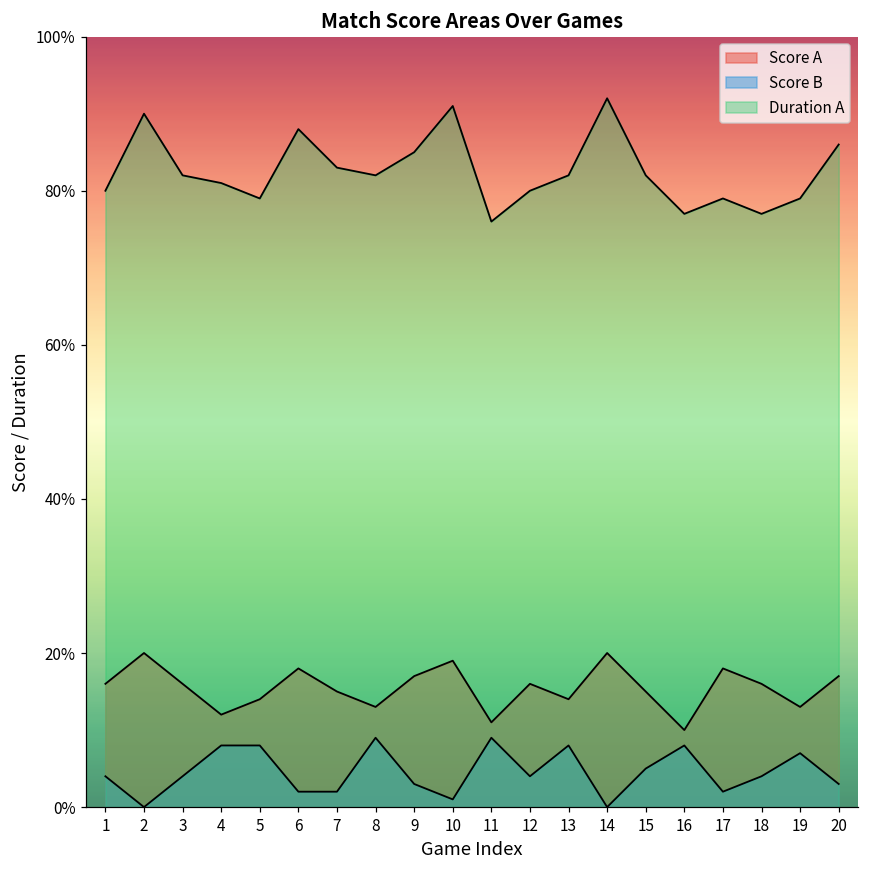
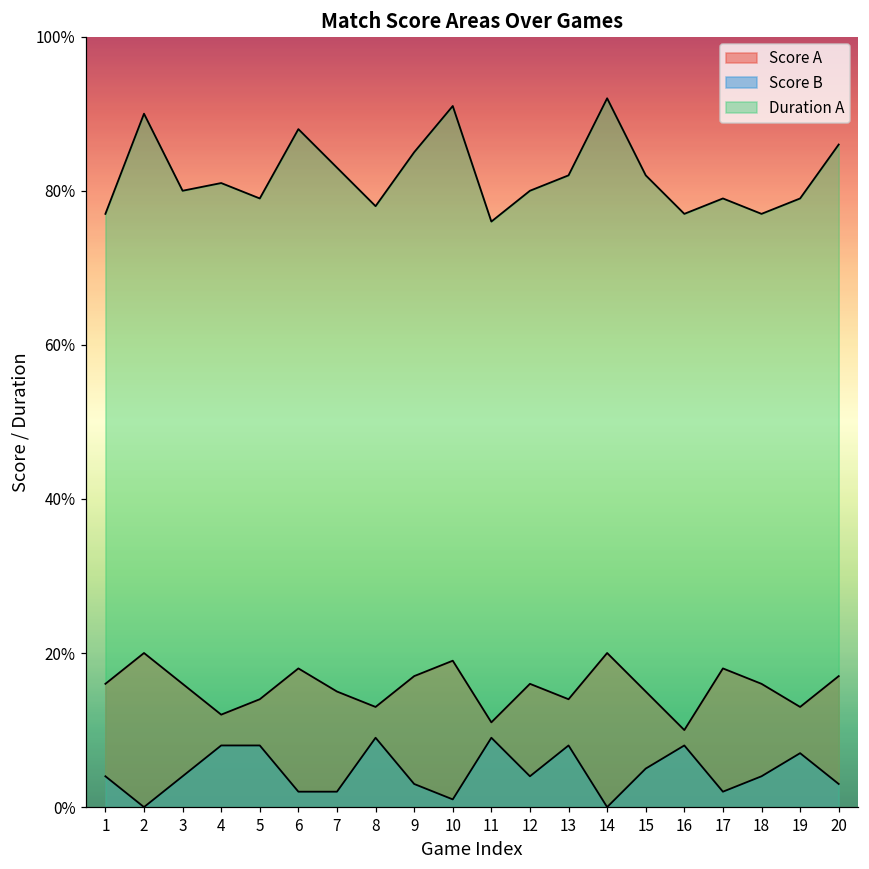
  {
    "Score A": {
      "1": "16%",
      "2": "20%",
      "3": "16%",
      "4": "12%",
      "5": "14%",
      "6": "18%",
      "7": "15%",
      "8": "13%",
      "9": "17%",
      "10": "19%",
      "11": "11%",
      "12": "16%",
      "13": "14%",
      "14": "20%",
      "15": "15%",
      "16": "10%",
      "17": "18%",
      "18": "16%",
      "19": "13%",
      "20": "17%"
    },
    "Score B": {
      "1": "4%",
      "2": "0%",
      "3": "4%",
      "4": "8%",
      "5": "8%",
      "6": "2%",
      "7": "2%",
      "8": "9%",
      "9": "3%",
      "10": "1%",
      "11": "9%",
      "12": "4%",
      "13": "8%",
      "14": "0%",
      "15": "5%",
      "16": "8%",
      "17": "2%",
      "18": "4%",
      "19": "7%",
      "20": "3%"
    },
    "Duration A": {
-     "1": "80%",
+     "1": "77%",
      "2": "90%",
-     "3": "82%",
+     "3": "80%",
      "4": "81%",
      "5": "79%",
      "6": "88%",
      "7": "83%",
-     "8": "82%",
+     "8": "78%",
      "9": "85%",
      "10": "91%",
      "11": "76%",
      "12": "80%",
      "13": "82%",
      "14": "92%",
      "15": "82%",
      "16": "77%",
      "17": "79%",
      "18": "77%",
      "19": "79%",
      "20": "86%"
    }
  }
